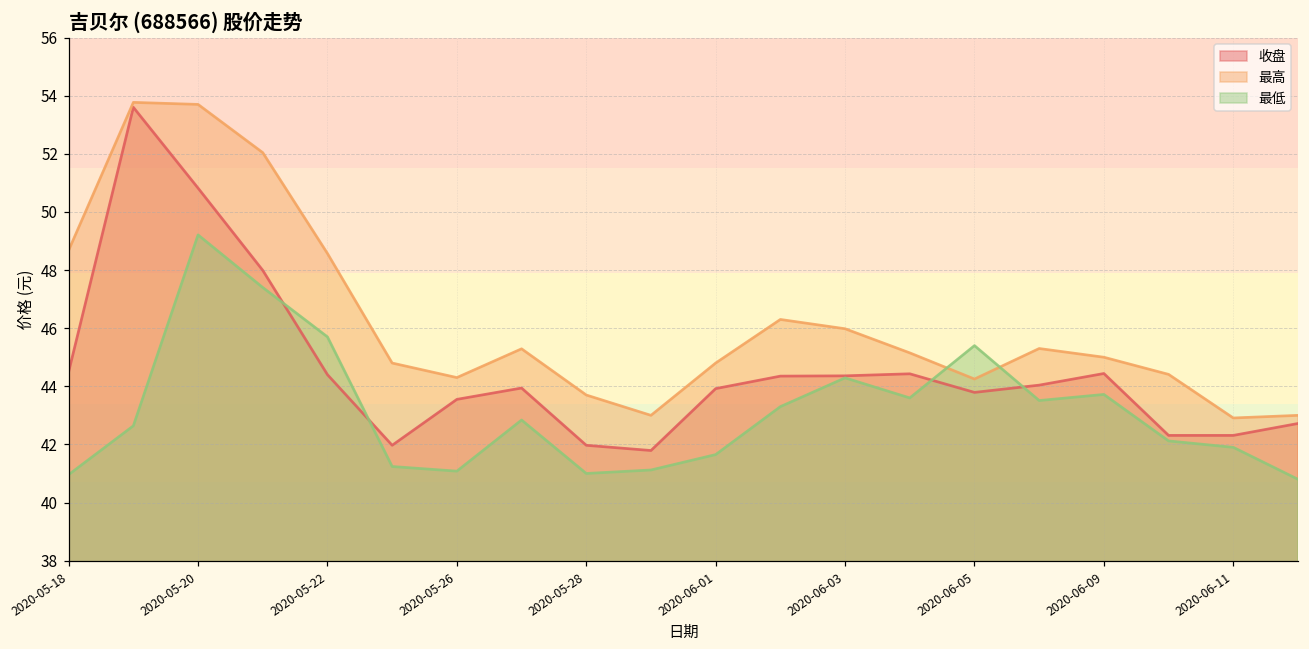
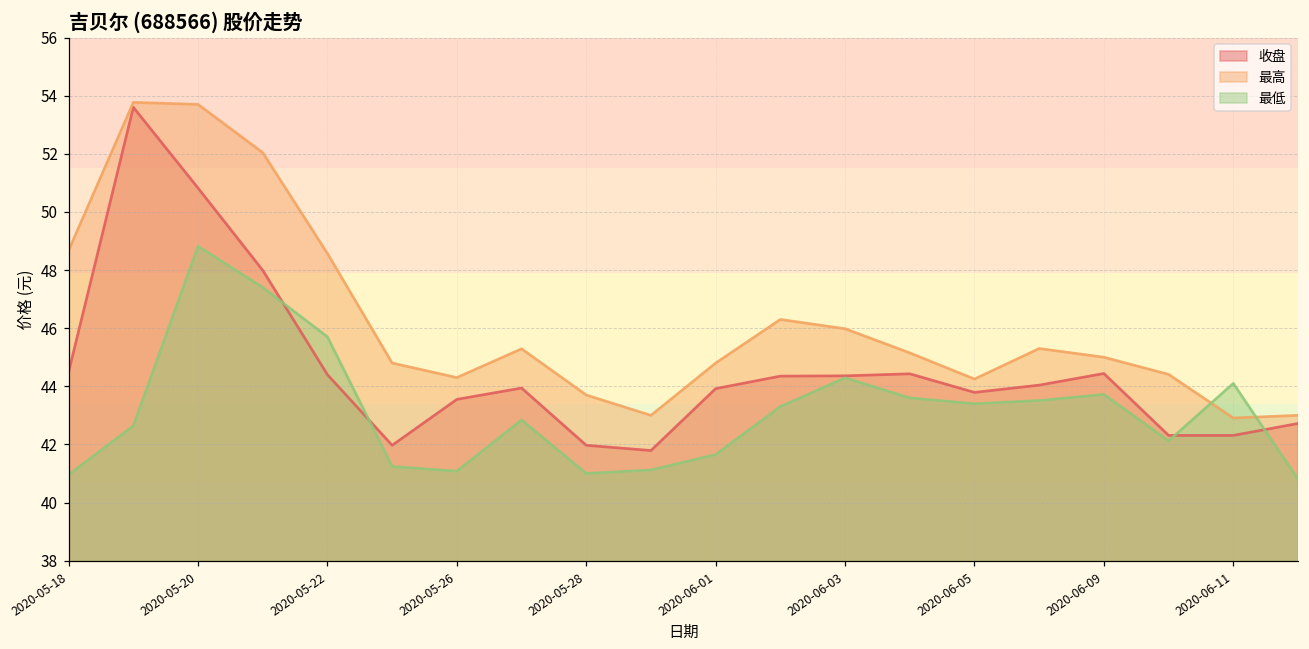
  {
    "最低": {
      "2020-05-18": 41.0,
-     "2020-05-20": 49.2,
+     "2020-05-20": 48.8,
      "2020-05-22": 45.7,
      "2020-05-26": 41.1,
      "2020-05-28": 41.0,
      "2020-06-01": 41.7,
-     "2020-06-05": 45.4,
+     "2020-06-05": 43.4,
      "2020-06-09": 43.7,
-     "2020-06-11": 41.9
+     "2020-06-11": 44.1
    }
  }
